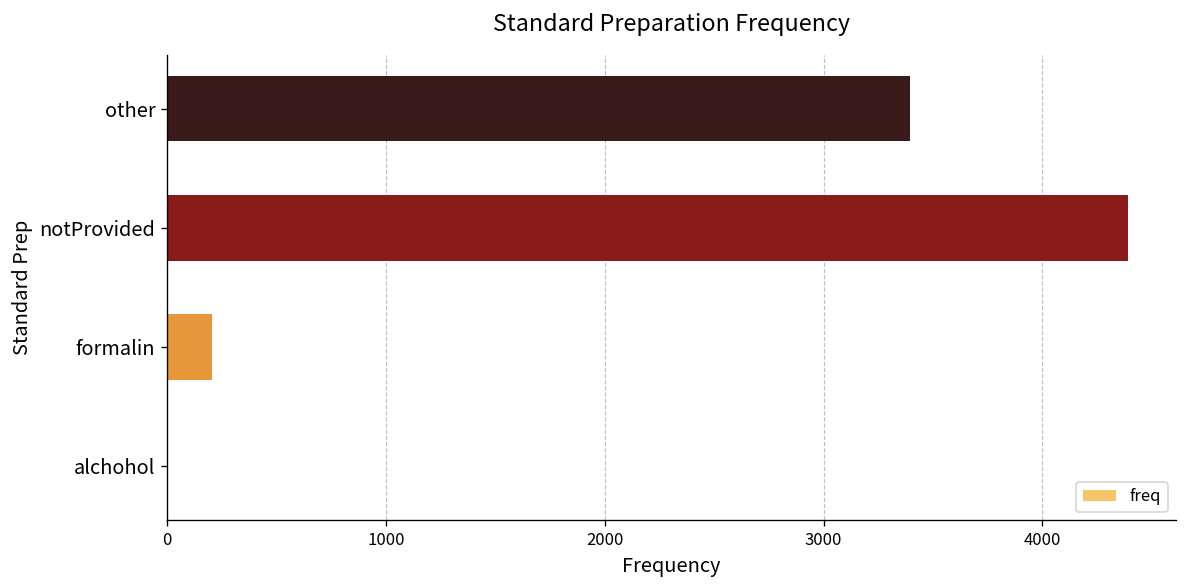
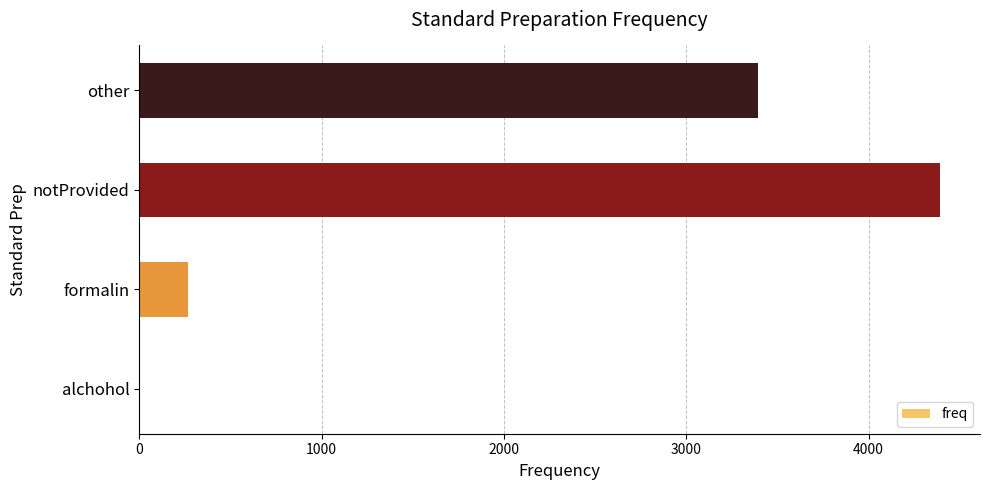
  {
    "other": 3400,
    "notProvided": 4390,
-   "formalin": 210
+   "formalin": 270
  }
